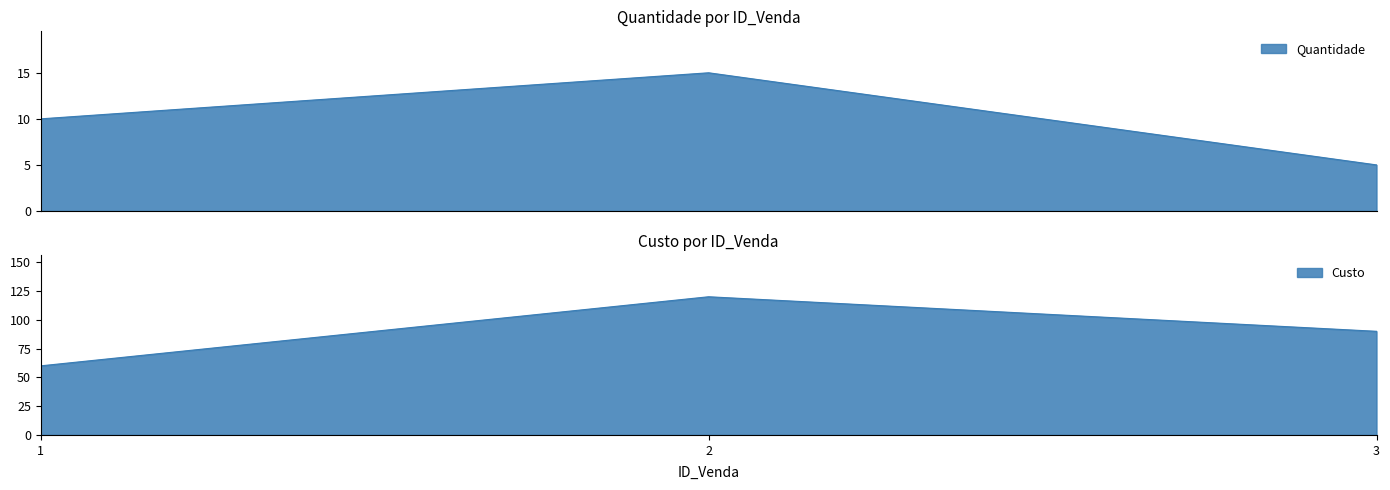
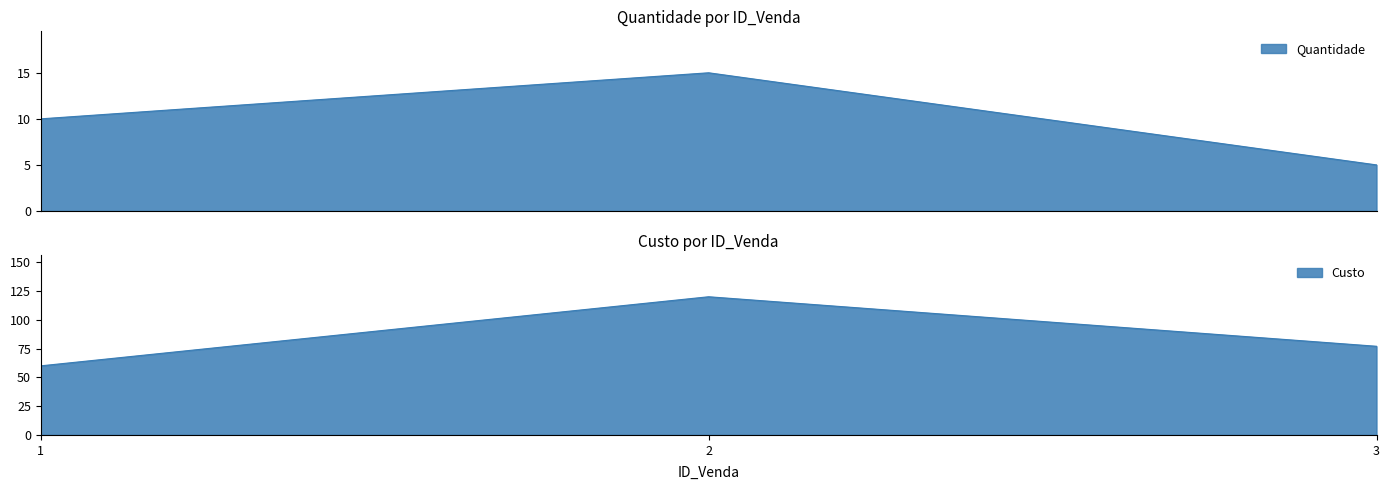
  {
    "Custo por ID_Venda": {
      "1": 60,
      "2": 120,
-     "3": 90
+     "3": 77
    }
  }
